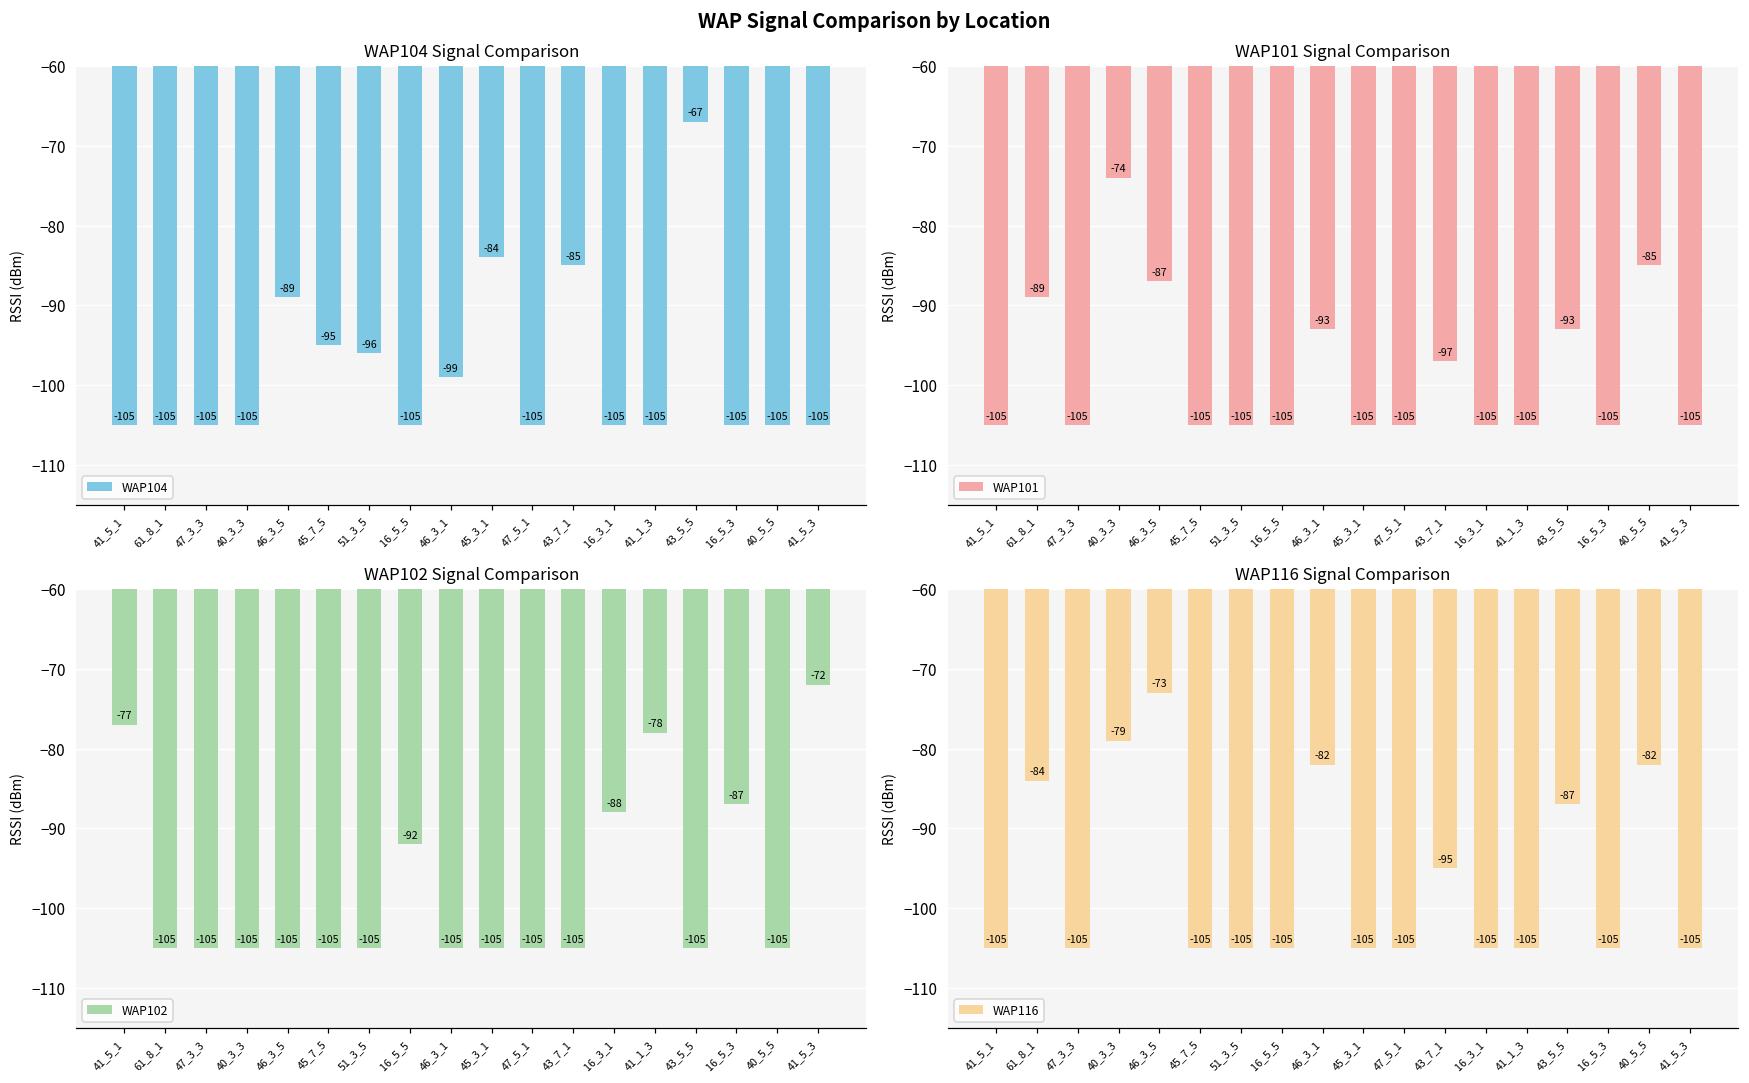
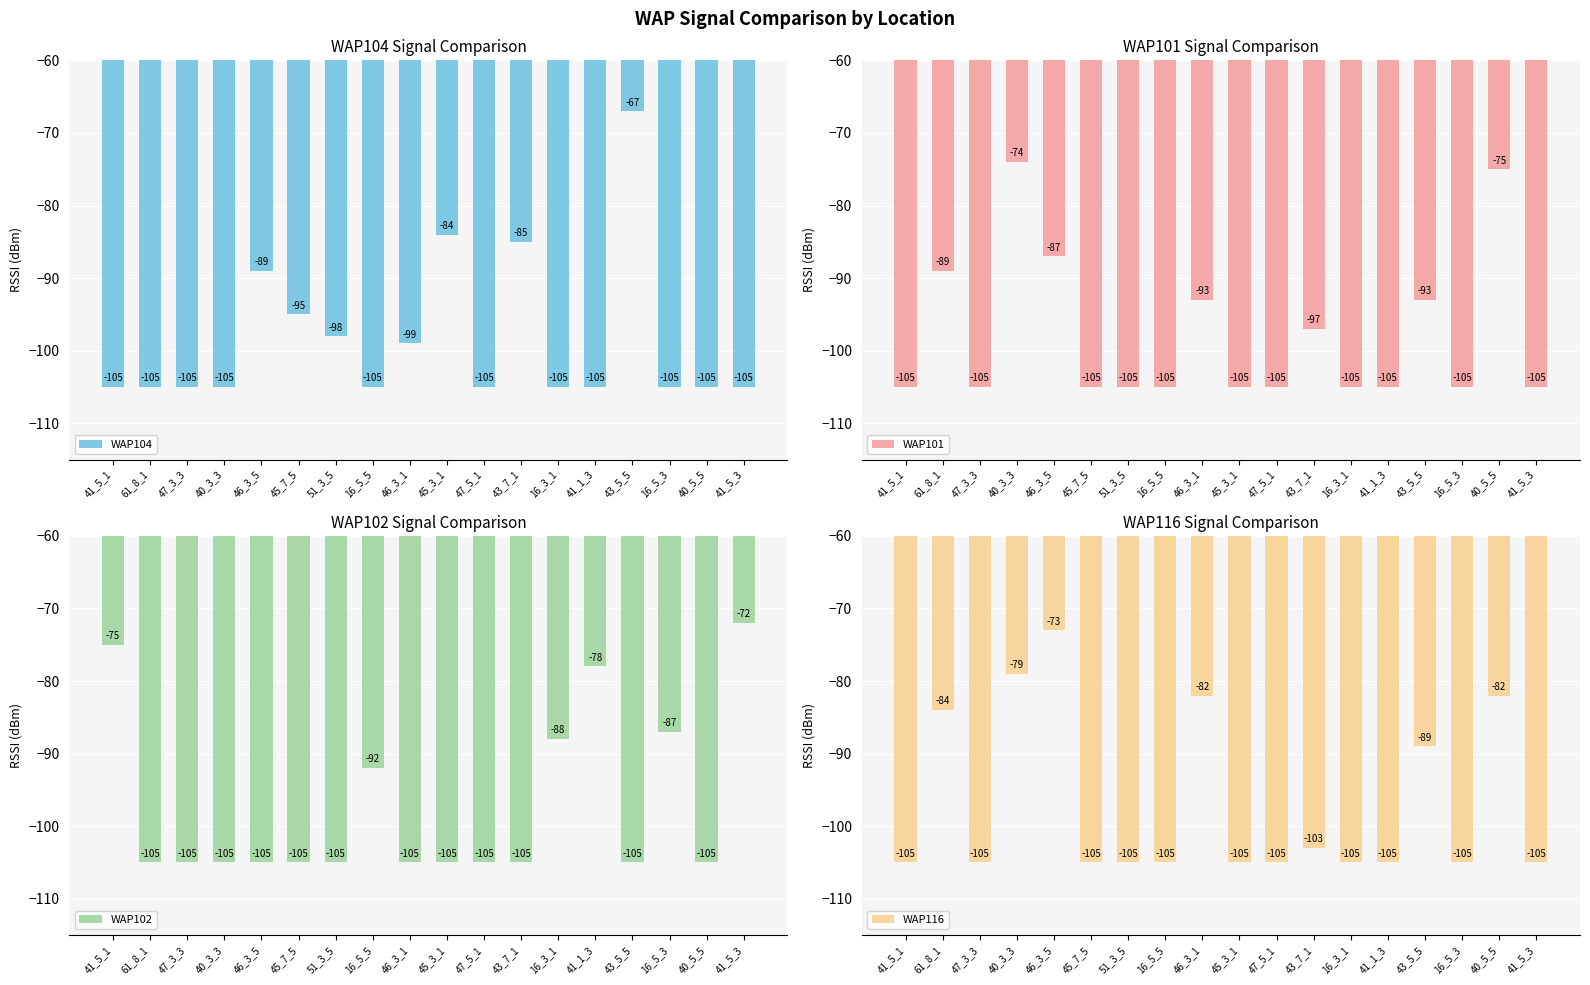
  {
    "WAP104 Signal Comparison": {
      "41_5_1": -105,
      "61_8_1": -105,
      "47_3_3": -105,
      "40_3_3": -105,
      "46_3_5": -89,
      "45_7_5": -95,
-     "51_3_5": -96,
+     "51_3_5": -98,
      "16_5_5": -105,
      "46_3_1": -99,
      "45_3_1": -84,
      "47_5_1": -105,
      "43_7_1": -85,
      "16_3_1": -105,
      "41_1_3": -105,
      "43_5_5": -67,
      "16_5_3": -105,
      "40_5_5": -105,
      "41_5_3": -105
    },
    "WAP101 Signal Comparison": {
      "41_5_1": -105,
      "61_8_1": -89,
      "47_3_3": -105,
      "40_3_3": -74,
      "46_3_5": -87,
      "45_7_5": -105,
      "51_3_5": -105,
      "16_5_5": -105,
      "46_3_1": -93,
      "45_3_1": -105,
      "47_5_1": -105,
      "43_7_1": -97,
      "16_3_1": -105,
      "41_1_3": -105,
      "43_5_5": -93,
      "16_5_3": -105,
-     "40_5_5": -85,
+     "40_5_5": -75,
      "41_5_3": -105
    },
    "WAP102 Signal Comparison": {
-     "41_5_1": -77,
+     "41_5_1": -75,
      "61_8_1": -105,
      "47_3_3": -105,
      "40_3_3": -105,
      "46_3_5": -105,
      "45_7_5": -105,
      "51_3_5": -105,
      "16_5_5": -92,
      "46_3_1": -105,
      "45_3_1": -105,
      "47_5_1": -105,
      "43_7_1": -105,
      "16_3_1": -88,
      "41_1_3": -78,
      "43_5_5": -105,
      "16_5_3": -87,
      "40_5_5": -105,
      "41_5_3": -72
    },
    "WAP116 Signal Comparison": {
      "41_5_1": -105,
      "61_8_1": -84,
      "47_3_3": -105,
      "40_3_3": -79,
      "46_3_5": -73,
      "45_7_5": -105,
      "51_3_5": -105,
      "16_5_5": -105,
      "46_3_1": -82,
      "45_3_1": -105,
      "47_5_1": -105,
-     "43_7_1": -95,
+     "43_7_1": -103,
      "16_3_1": -105,
      "41_1_3": -105,
-     "43_5_5": -87,
+     "43_5_5": -89,
      "16_5_3": -105,
      "40_5_5": -82,
      "41_5_3": -105
    }
  }
